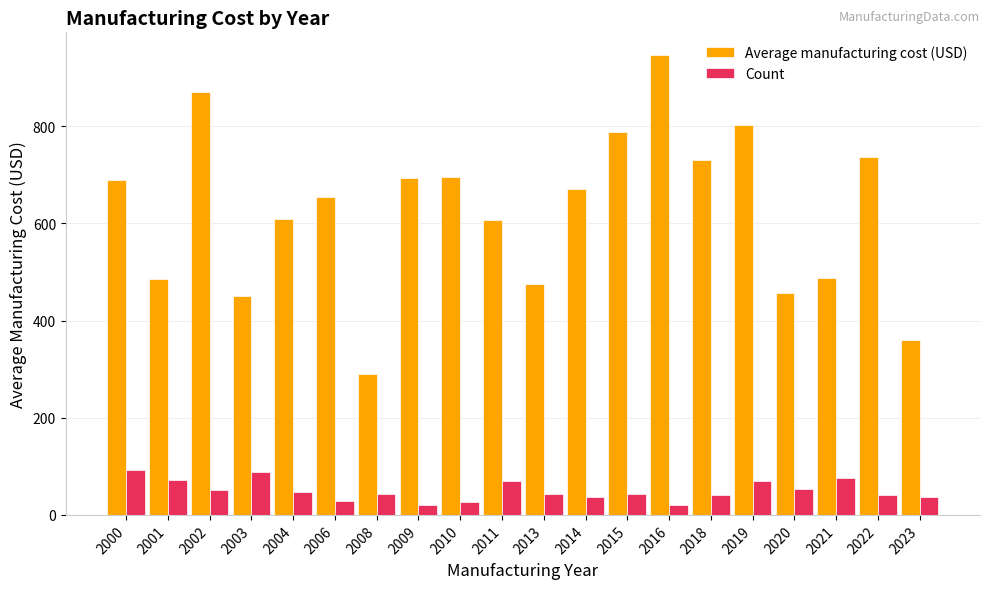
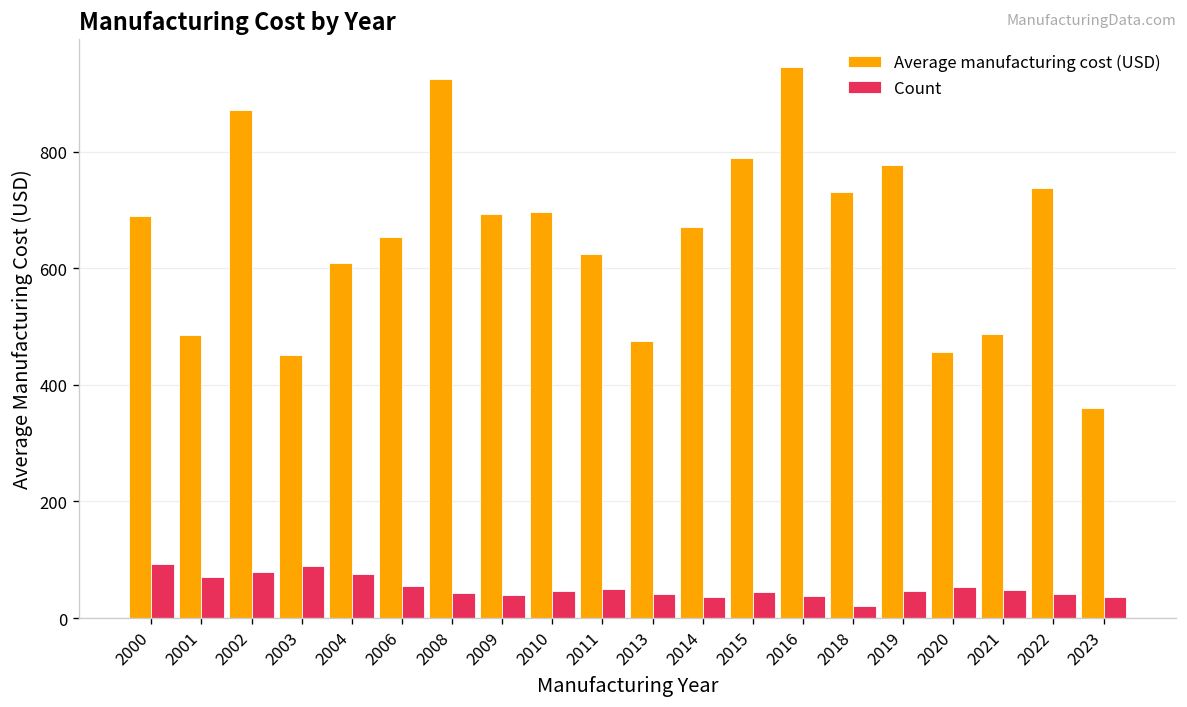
  {
    "Average manufacturing cost (USD)": {
      "2000": 690,
      "2001": 490,
      "2002": 870,
      "2003": 450,
      "2004": 610,
      "2006": 650,
-     "2008": 290,
+     "2008": 920,
      "2009": 690,
      "2010": 700,
-     "2011": 610,
+     "2011": 630,
      "2013": 480,
      "2014": 670,
      "2015": 790,
      "2016": 950,
      "2018": 730,
-     "2019": 800,
+     "2019": 780,
      "2020": 460,
      "2021": 490,
      "2022": 740,
      "2023": 360
    },
    "Count": {
      "2000": 90,
      "2001": 70,
-     "2002": 50,
+     "2002": 80,
      "2003": 90,
-     "2004": 50,
-     "2006": 30,
+     "2004": 80,
+     "2006": 60,
      "2008": 40,
-     "2009": 20,
-     "2010": 30,
-     "2011": 70,
+     "2009": 40,
+     "2010": 50,
+     "2011": 50,
      "2013": 40,
      "2014": 40,
      "2015": 40,
-     "2016": 20,
-     "2018": 40,
-     "2019": 70,
+     "2016": 40,
+     "2018": 20,
+     "2019": 50,
      "2020": 50,
-     "2021": 80,
+     "2021": 50,
      "2022": 40,
      "2023": 40
    }
  }
